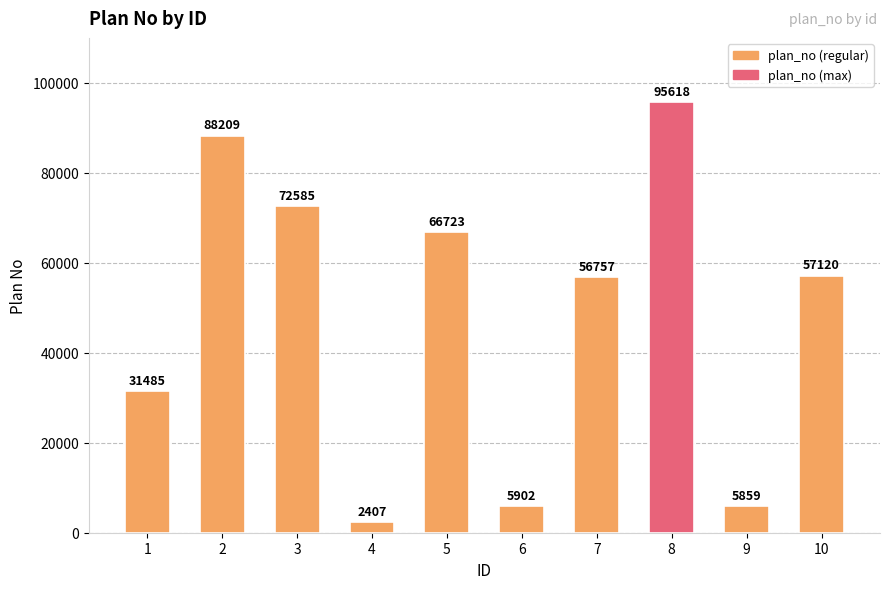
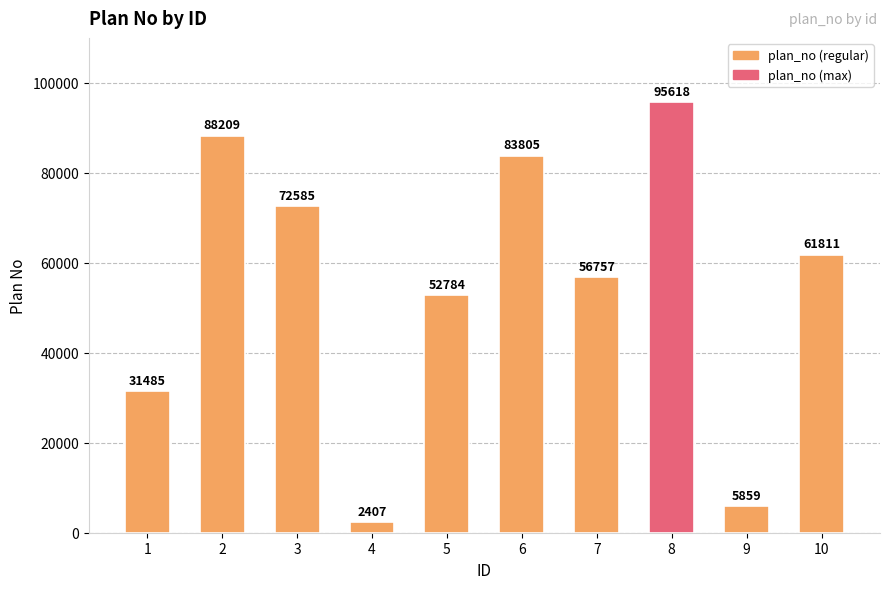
  {
    "1": 31485,
    "2": 88209,
    "3": 72585,
    "4": 2407,
-   "5": 66723,
-   "6": 5902,
+   "5": 52784,
+   "6": 83805,
    "7": 56757,
    "8": 95618,
    "9": 5859,
-   "10": 57120
+   "10": 61811
  }
